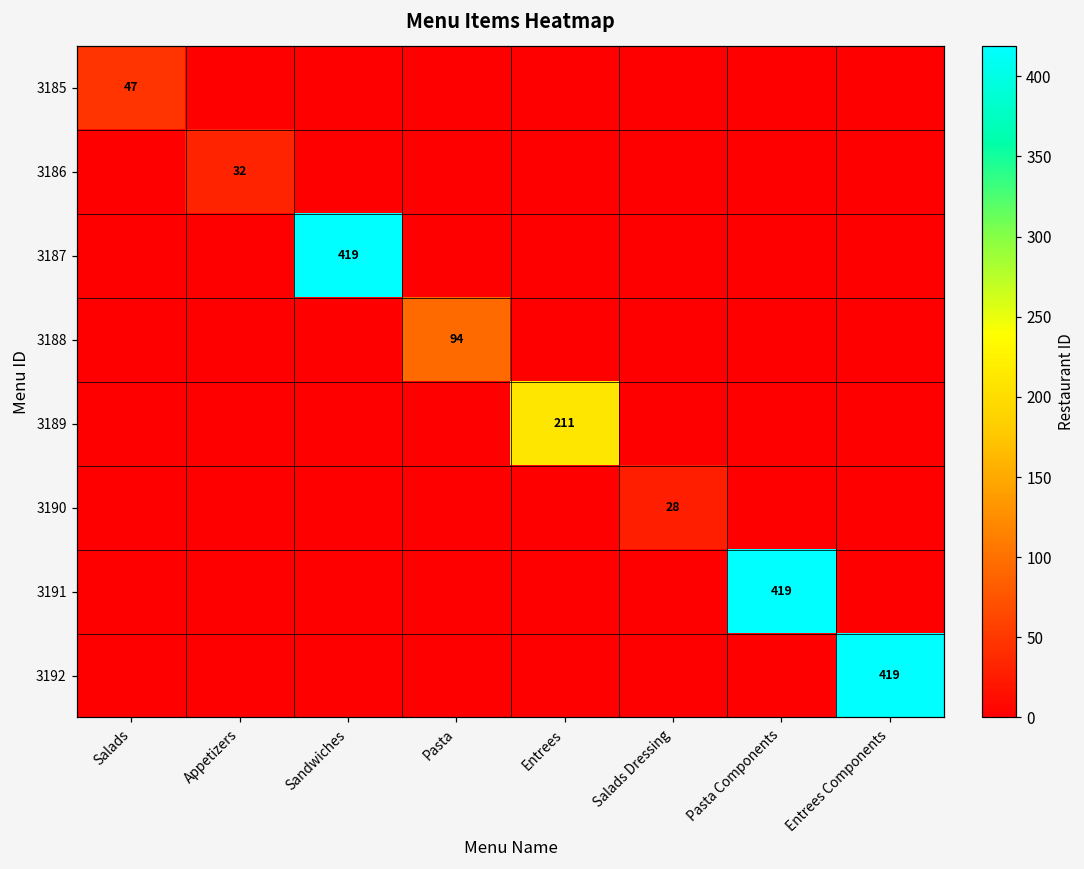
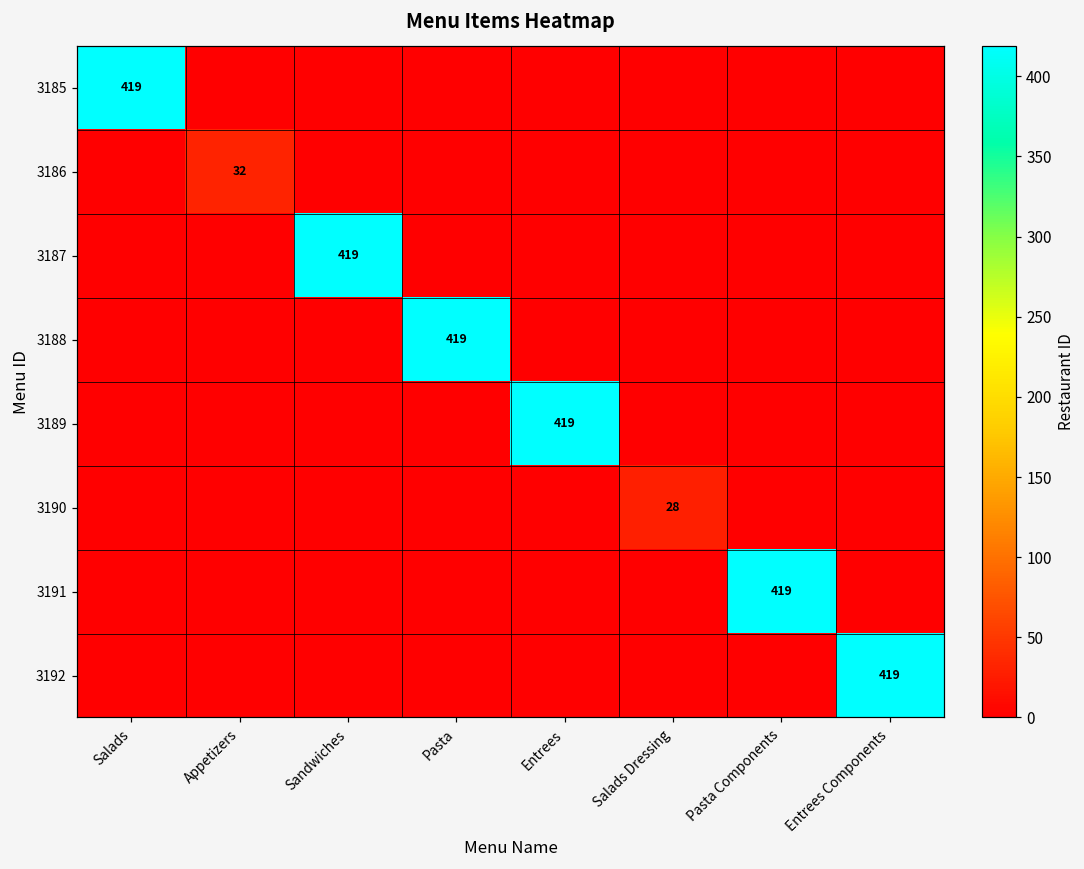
  {
    "3185": {
-     "Salads": 47
+     "Salads": 419
    },
    "3186": {
      "Appetizers": 32
    },
    "3187": {
      "Sandwiches": 419
    },
    "3188": {
-     "Pasta": 94
+     "Pasta": 419
    },
    "3189": {
-     "Entrees": 211
+     "Entrees": 419
    },
    "3190": {
      "Salads Dressing": 28
    },
    "3191": {
      "Pasta Components": 419
    },
    "3192": {
      "Entrees Components": 419
    }
  }
